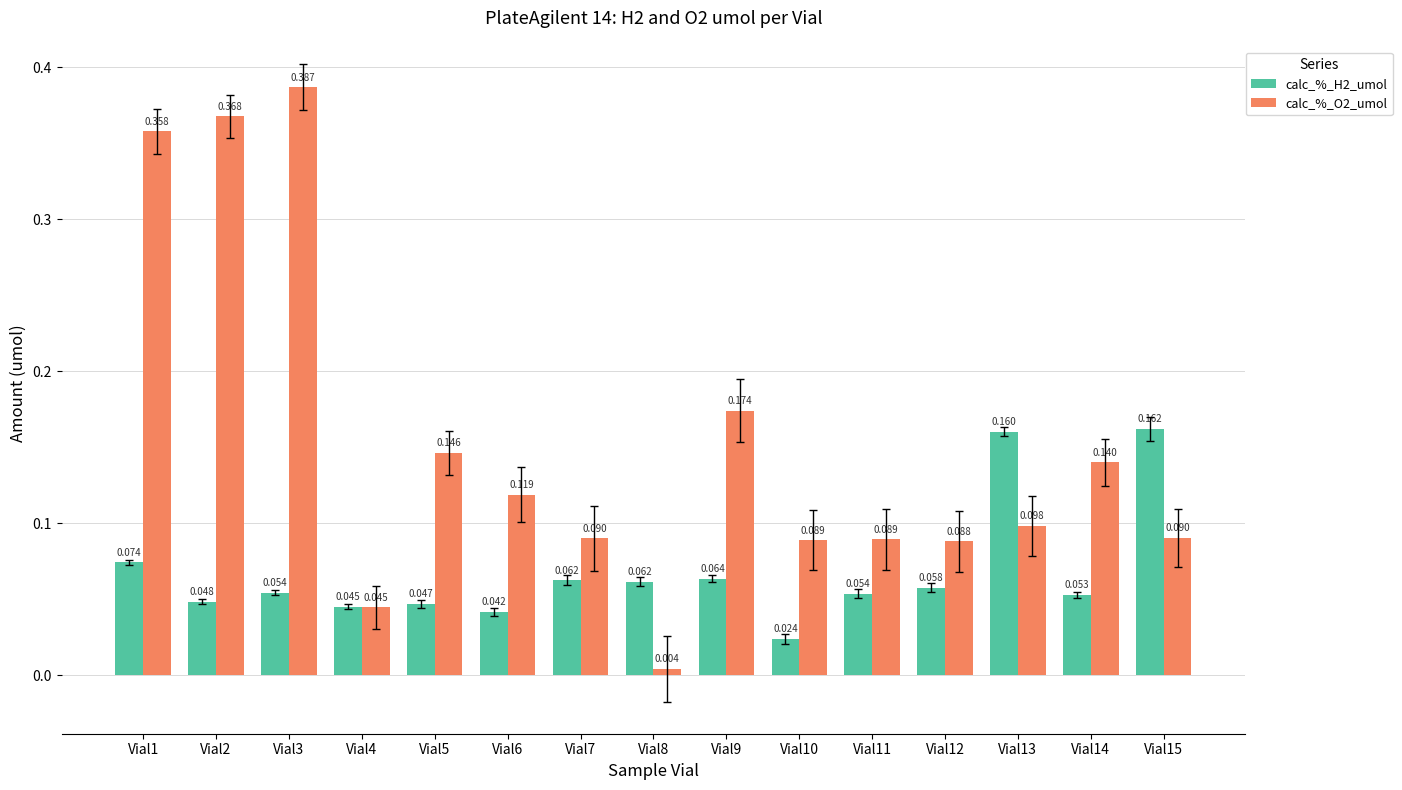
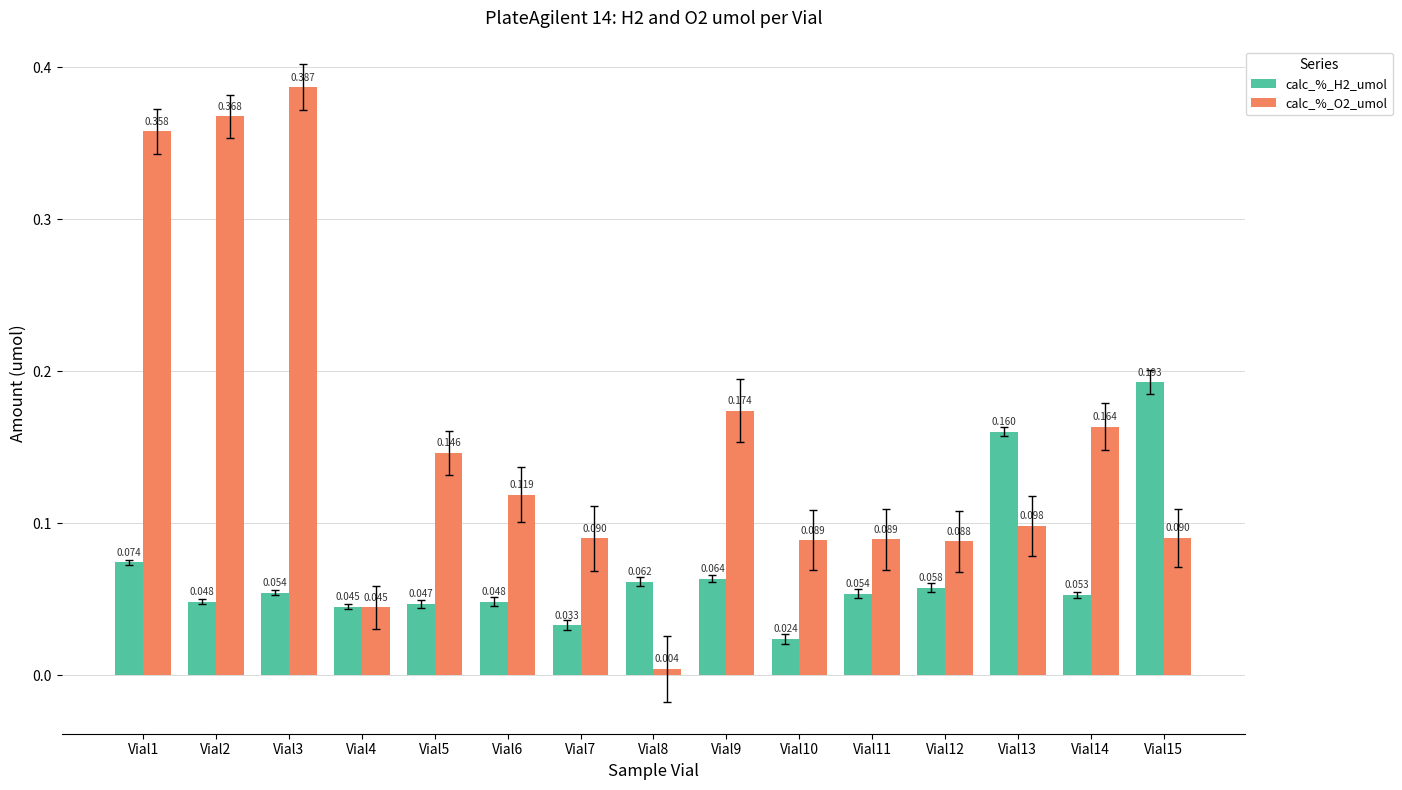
  {
    "calc_%_H2_umol": {
      "Vial1": 0.074,
      "Vial2": 0.048,
      "Vial3": 0.054,
      "Vial4": 0.045,
-     "Vial6": 0.042,
-     "Vial7": 0.062,
-     "Vial15": 0.162
+     "Vial6": 0.048,
+     "Vial7": 0.033,
+     "Vial15": 0.193
    },
    "calc_%_O2_umol": {
      "Vial1": 0.358,
      "Vial2": 0.368,
      "Vial3": 0.387,
      "Vial4": 0.045,
      "Vial5": 0.146,
      "Vial6": 0.119,
      "Vial7": 0.090,
      "Vial8": 0.004,
      "Vial9": 0.174,
      "Vial10": 0.089,
      "Vial11": 0.089,
      "Vial12": 0.088,
      "Vial13": 0.098,
-     "Vial14": 0.140,
+     "Vial14": 0.164,
      "Vial15": 0.090
    }
  }
